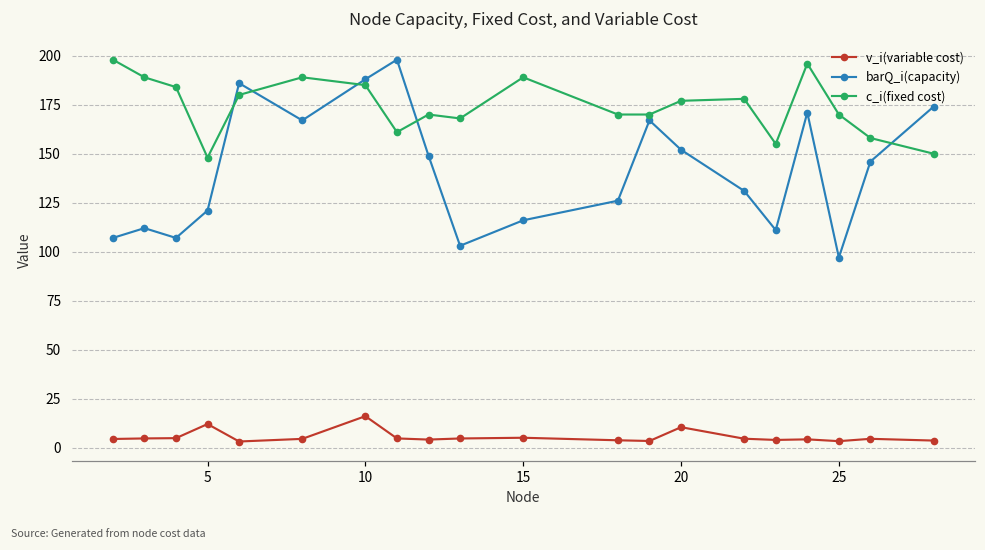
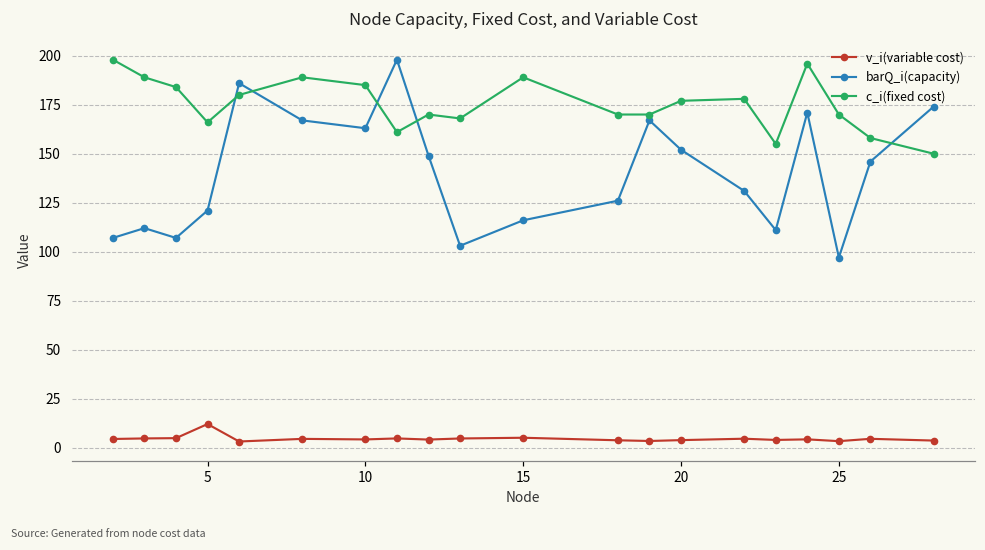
  {
    "v_i(variable cost)": {
      "5": 12,
-     "10": 16,
+     "10": 4,
      "15": 5,
-     "20": 10,
+     "20": 4,
      "25": 3
    },
    "barQ_i(capacity)": {
      "5": 121,
-     "10": 188,
+     "10": 163,
      "15": 116,
      "20": 152,
      "25": 97
    },
    "c_i(fixed cost)": {
-     "5": 148,
+     "5": 166,
      "10": 185,
      "15": 189,
      "20": 177,
      "25": 170
    }
  }
